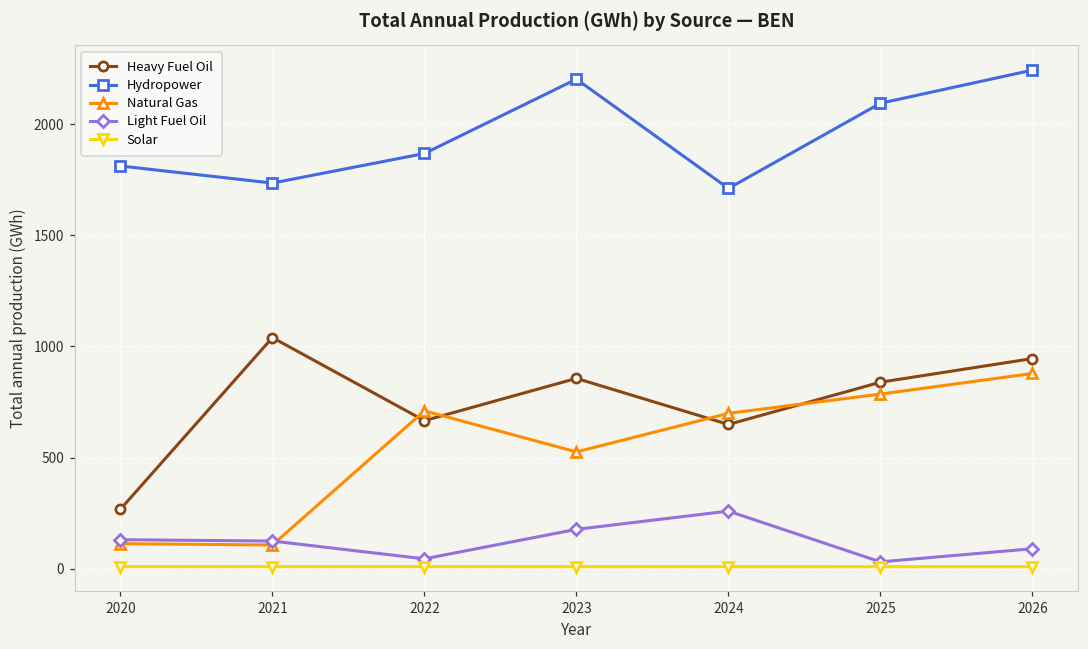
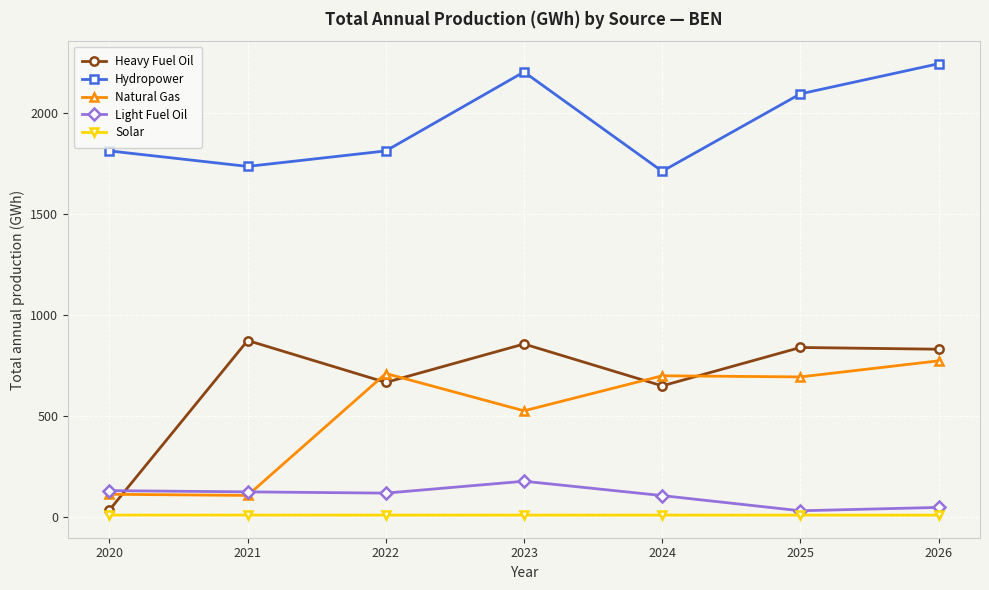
  {
    "Heavy Fuel Oil": {
-     "2020": 270,
-     "2021": 1040,
+     "2020": 30,
+     "2021": 870,
      "2022": 670,
      "2023": 860,
      "2024": 650,
      "2025": 840,
-     "2026": 950
+     "2026": 830
    },
    "Hydropower": {
      "2020": 1810,
      "2021": 1740,
-     "2022": 1870,
+     "2022": 1810,
      "2023": 2200,
      "2024": 1710,
      "2025": 2090,
      "2026": 2240
    },
    "Natural Gas": {
      "2020": 110,
      "2021": 110,
      "2022": 710,
      "2023": 530,
      "2024": 700,
-     "2025": 790,
-     "2026": 880
+     "2025": 690,
+     "2026": 770
    },
    "Light Fuel Oil": {
      "2020": 130,
      "2021": 120,
-     "2022": 40,
+     "2022": 120,
      "2023": 180,
-     "2024": 260,
+     "2024": 110,
      "2025": 30,
-     "2026": 90
+     "2026": 50
    },
    "Solar": {
      "2020": 10,
      "2021": 10,
      "2022": 10,
      "2023": 10,
      "2024": 10,
      "2025": 10,
      "2026": 10
    }
  }
